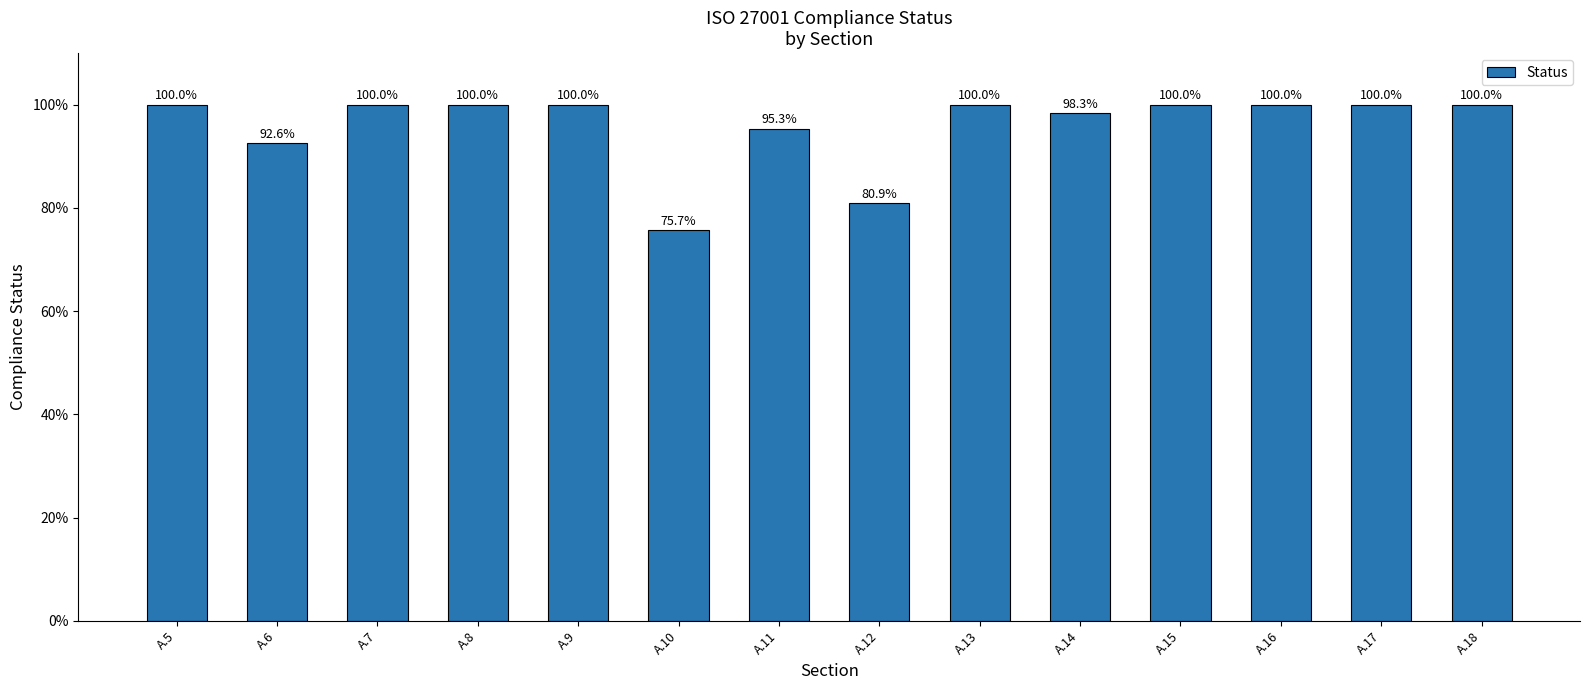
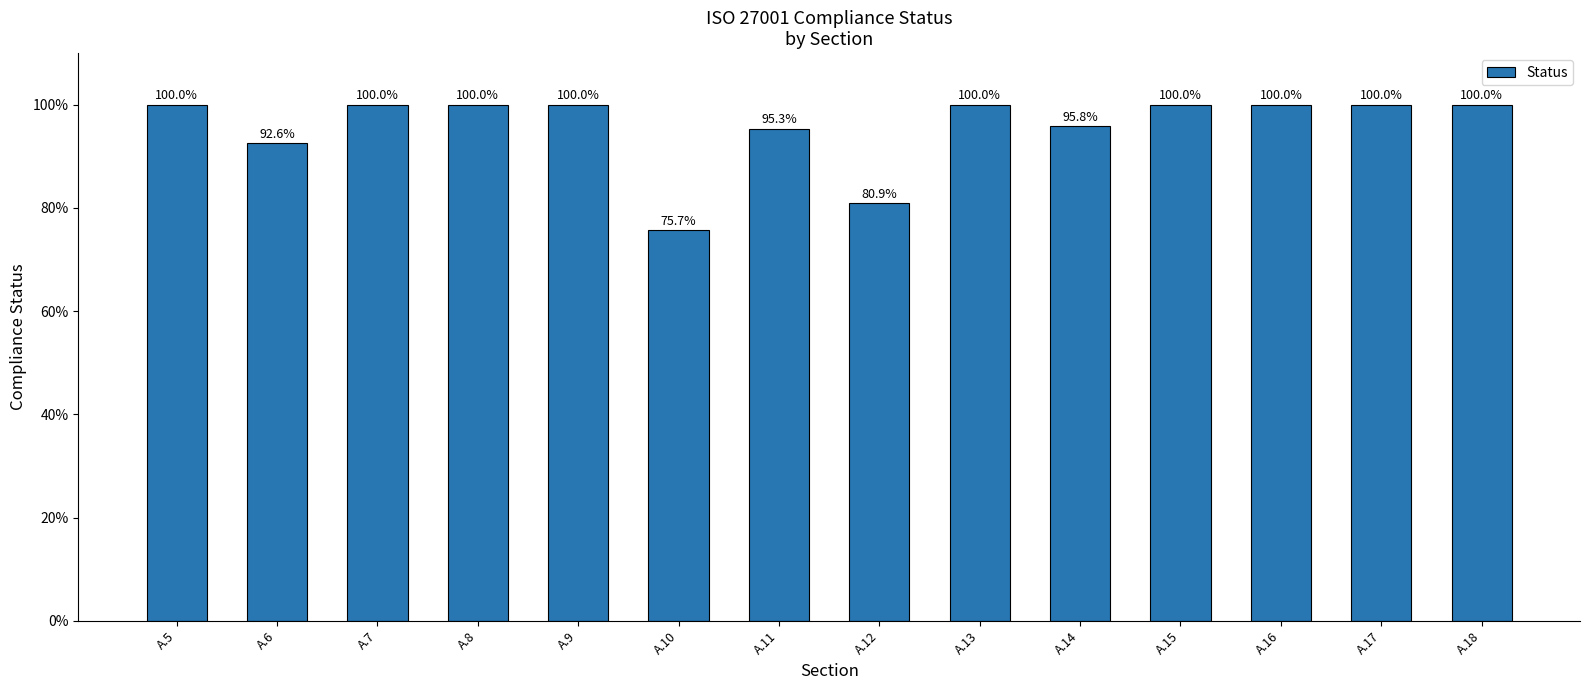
  {
    "A.5": "100.0%",
    "A.6": "92.6%",
    "A.7": "100.0%",
    "A.8": "100.0%",
    "A.9": "100.0%",
    "A.10": "75.7%",
    "A.11": "95.3%",
    "A.12": "80.9%",
    "A.13": "100.0%",
-   "A.14": "98.3%",
+   "A.14": "95.8%",
    "A.15": "100.0%",
    "A.16": "100.0%",
    "A.17": "100.0%",
    "A.18": "100.0%"
  }
